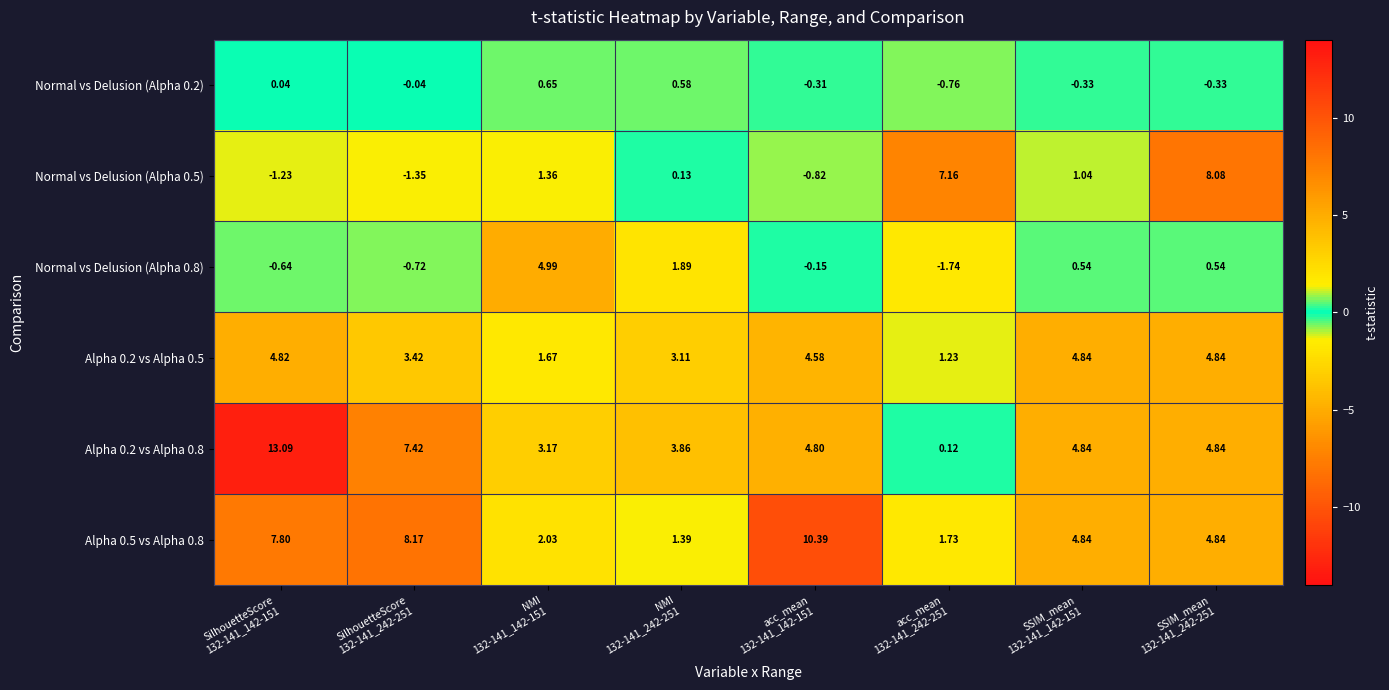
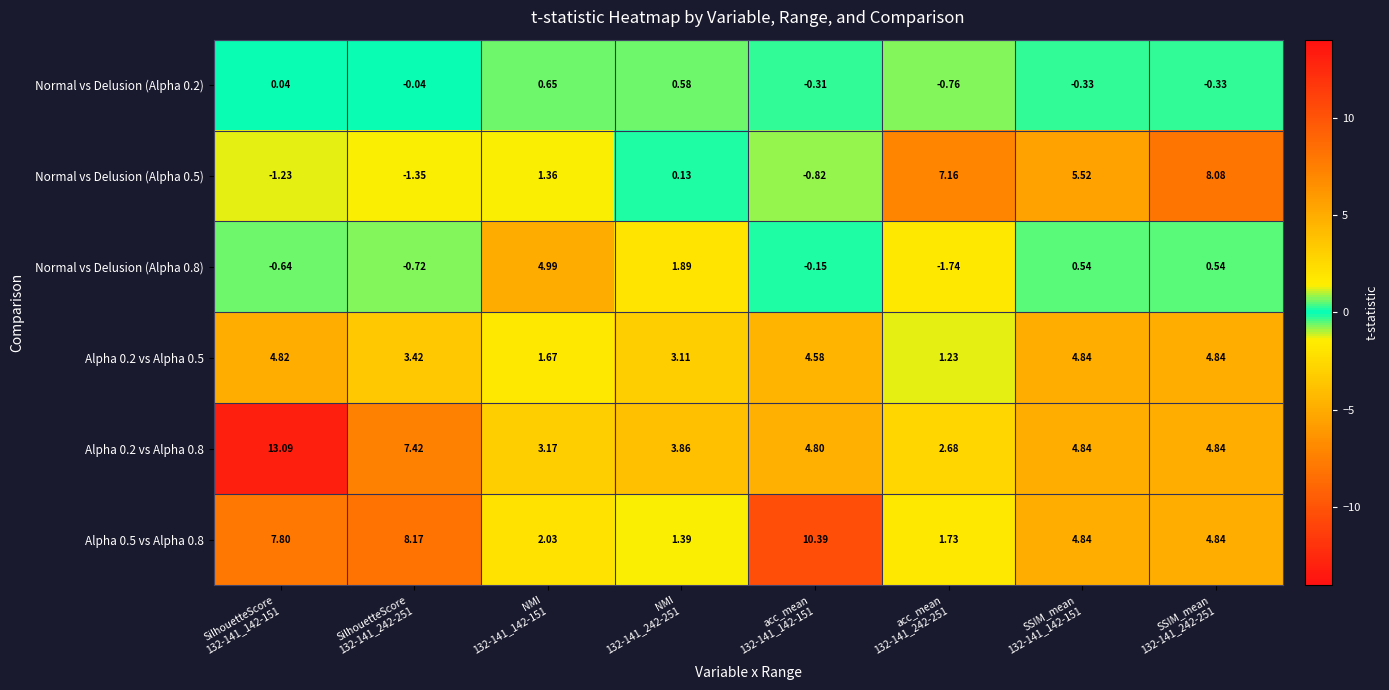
  {
    "Normal vs Delusion (Alpha 0.2)": {
      "SilhouetteScore 132-141_142-151": 0.04,
      "SilhouetteScore 132-141_242-251": -0.04,
      "NMI 132-141_142-151": 0.65,
      "NMI 132-141_242-251": 0.58,
      "acc_mean 132-141_142-151": -0.31,
      "acc_mean 132-141_242-251": -0.76,
      "SSIM_mean 132-141_142-151": -0.33,
      "SSIM_mean 132-141_242-251": -0.33
    },
    "Normal vs Delusion (Alpha 0.5)": {
      "SilhouetteScore 132-141_142-151": -1.23,
      "SilhouetteScore 132-141_242-251": -1.35,
      "NMI 132-141_142-151": 1.36,
      "NMI 132-141_242-251": 0.13,
      "acc_mean 132-141_142-151": -0.82,
      "acc_mean 132-141_242-251": 7.16,
-     "SSIM_mean 132-141_142-151": 1.04,
+     "SSIM_mean 132-141_142-151": 5.52,
      "SSIM_mean 132-141_242-251": 8.08
    },
    "Normal vs Delusion (Alpha 0.8)": {
      "SilhouetteScore 132-141_142-151": -0.64,
      "SilhouetteScore 132-141_242-251": -0.72,
      "NMI 132-141_142-151": 4.99,
      "NMI 132-141_242-251": 1.89,
      "acc_mean 132-141_142-151": -0.15,
      "acc_mean 132-141_242-251": -1.74,
      "SSIM_mean 132-141_142-151": 0.54,
      "SSIM_mean 132-141_242-251": 0.54
    },
    "Alpha 0.2 vs Alpha 0.5": {
      "SilhouetteScore 132-141_142-151": 4.82,
      "SilhouetteScore 132-141_242-251": 3.42,
      "NMI 132-141_142-151": 1.67,
      "NMI 132-141_242-251": 3.11,
      "acc_mean 132-141_142-151": 4.58,
      "acc_mean 132-141_242-251": 1.23,
      "SSIM_mean 132-141_142-151": 4.84,
      "SSIM_mean 132-141_242-251": 4.84
    },
    "Alpha 0.2 vs Alpha 0.8": {
      "SilhouetteScore 132-141_142-151": 13.09,
      "SilhouetteScore 132-141_242-251": 7.42,
      "NMI 132-141_142-151": 3.17,
      "NMI 132-141_242-251": 3.86,
      "acc_mean 132-141_142-151": 4.80,
-     "acc_mean 132-141_242-251": 0.12,
+     "acc_mean 132-141_242-251": 2.68,
      "SSIM_mean 132-141_142-151": 4.84,
      "SSIM_mean 132-141_242-251": 4.84
    },
    "Alpha 0.5 vs Alpha 0.8": {
      "SilhouetteScore 132-141_142-151": 7.80,
      "SilhouetteScore 132-141_242-251": 8.17,
      "NMI 132-141_142-151": 2.03,
      "NMI 132-141_242-251": 1.39,
      "acc_mean 132-141_142-151": 10.39,
      "acc_mean 132-141_242-251": 1.73,
      "SSIM_mean 132-141_142-151": 4.84,
      "SSIM_mean 132-141_242-251": 4.84
    }
  }
